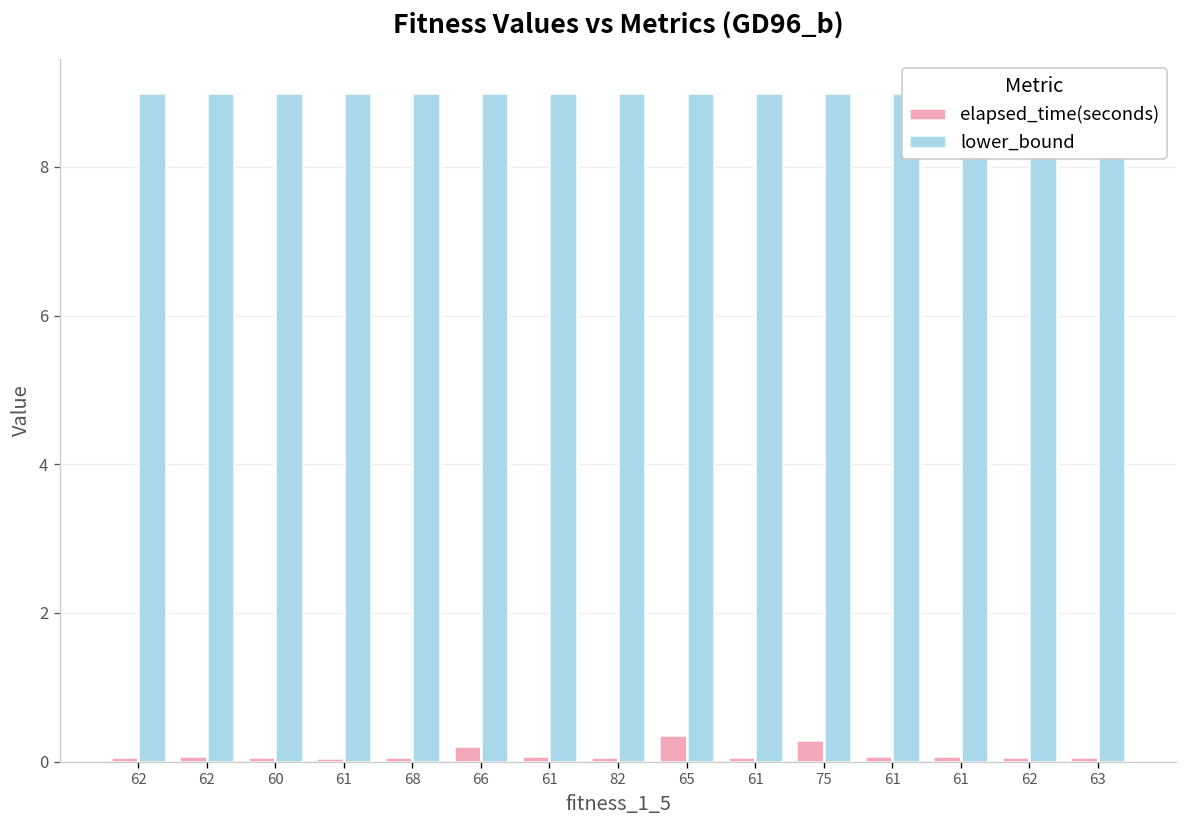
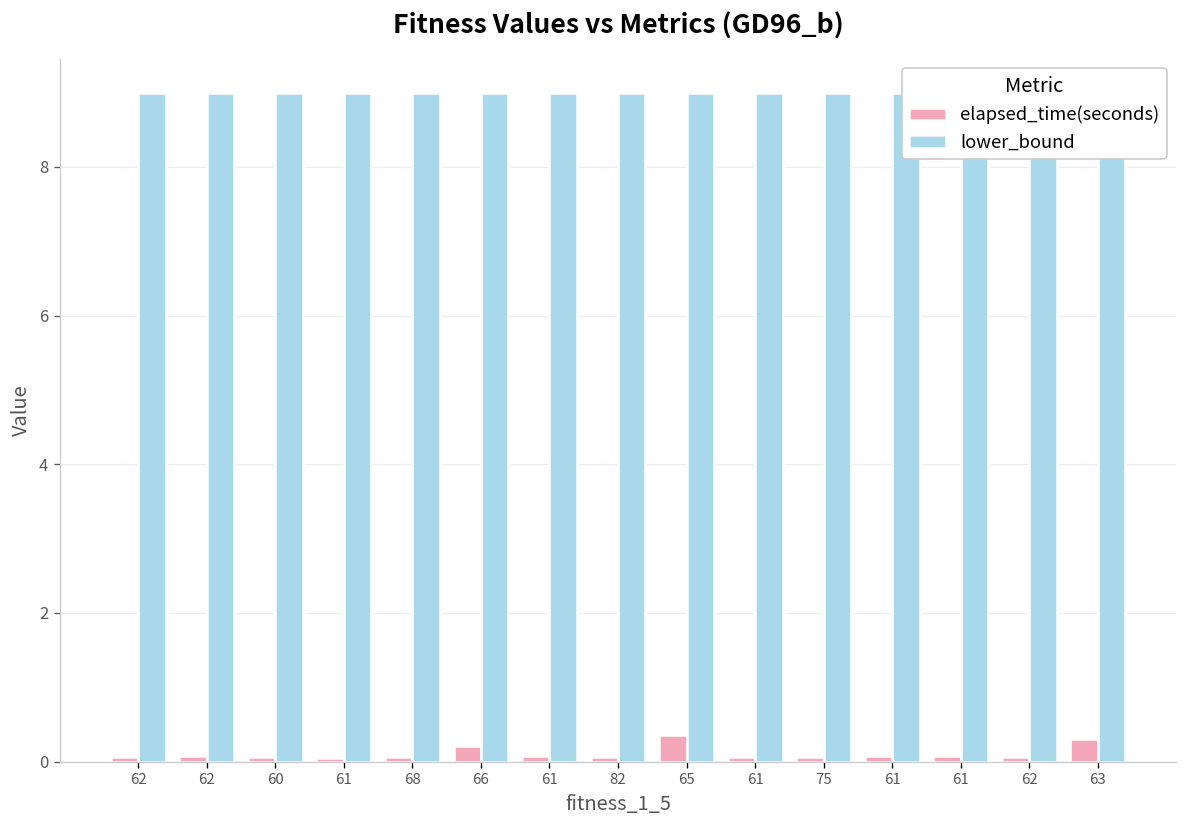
  {
    "elapsed_time(seconds)": {
      "60": 0.1,
      "68": 0.1,
      "66": 0.2,
      "82": 0.1,
      "65": 0.4,
-     "75": 0.3,
-     "63": 0.1
+     "75": 0.1,
+     "63": 0.3
    },
    "lower_bound": {
      "60": 9.0,
      "68": 9.0,
      "66": 9.0,
      "82": 9.0,
      "65": 9.0,
      "75": 9.0
    }
  }
